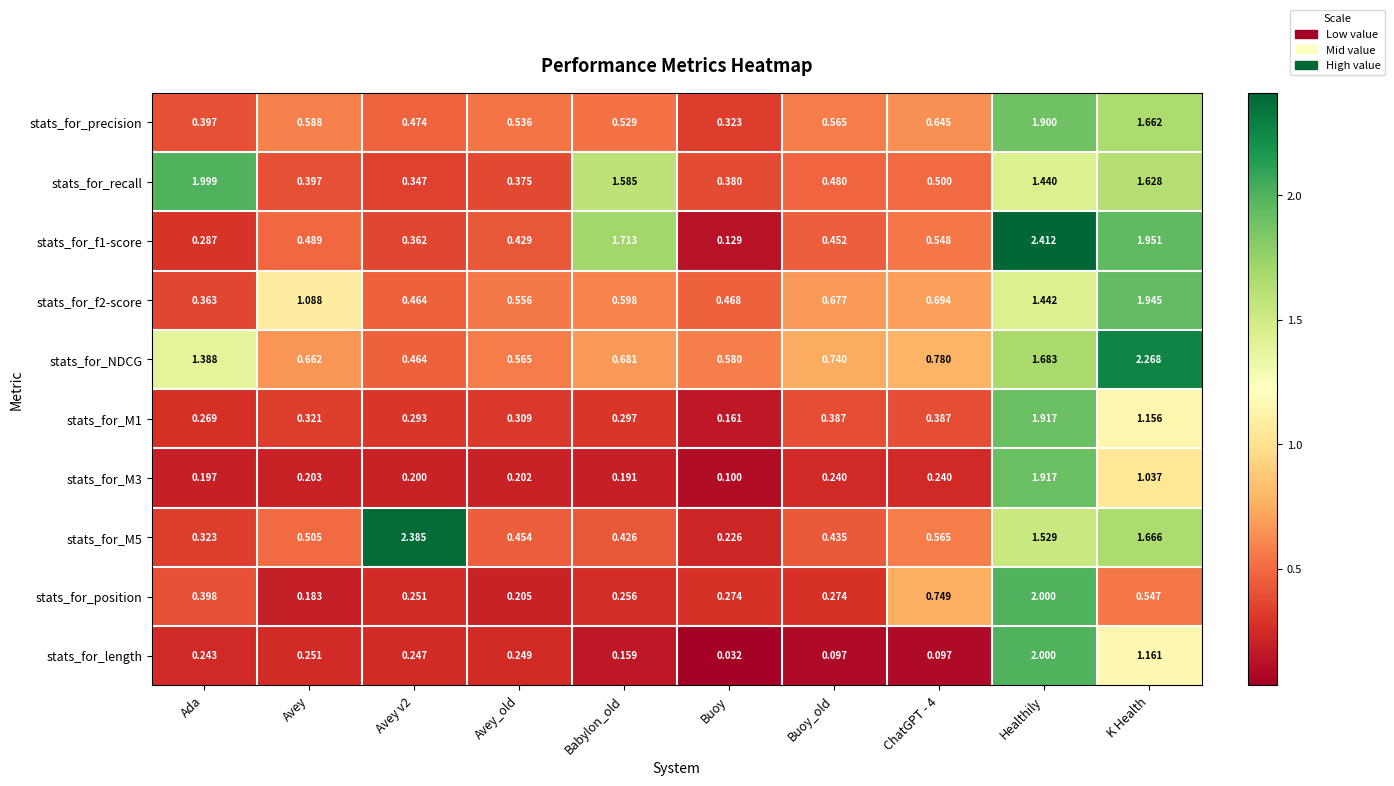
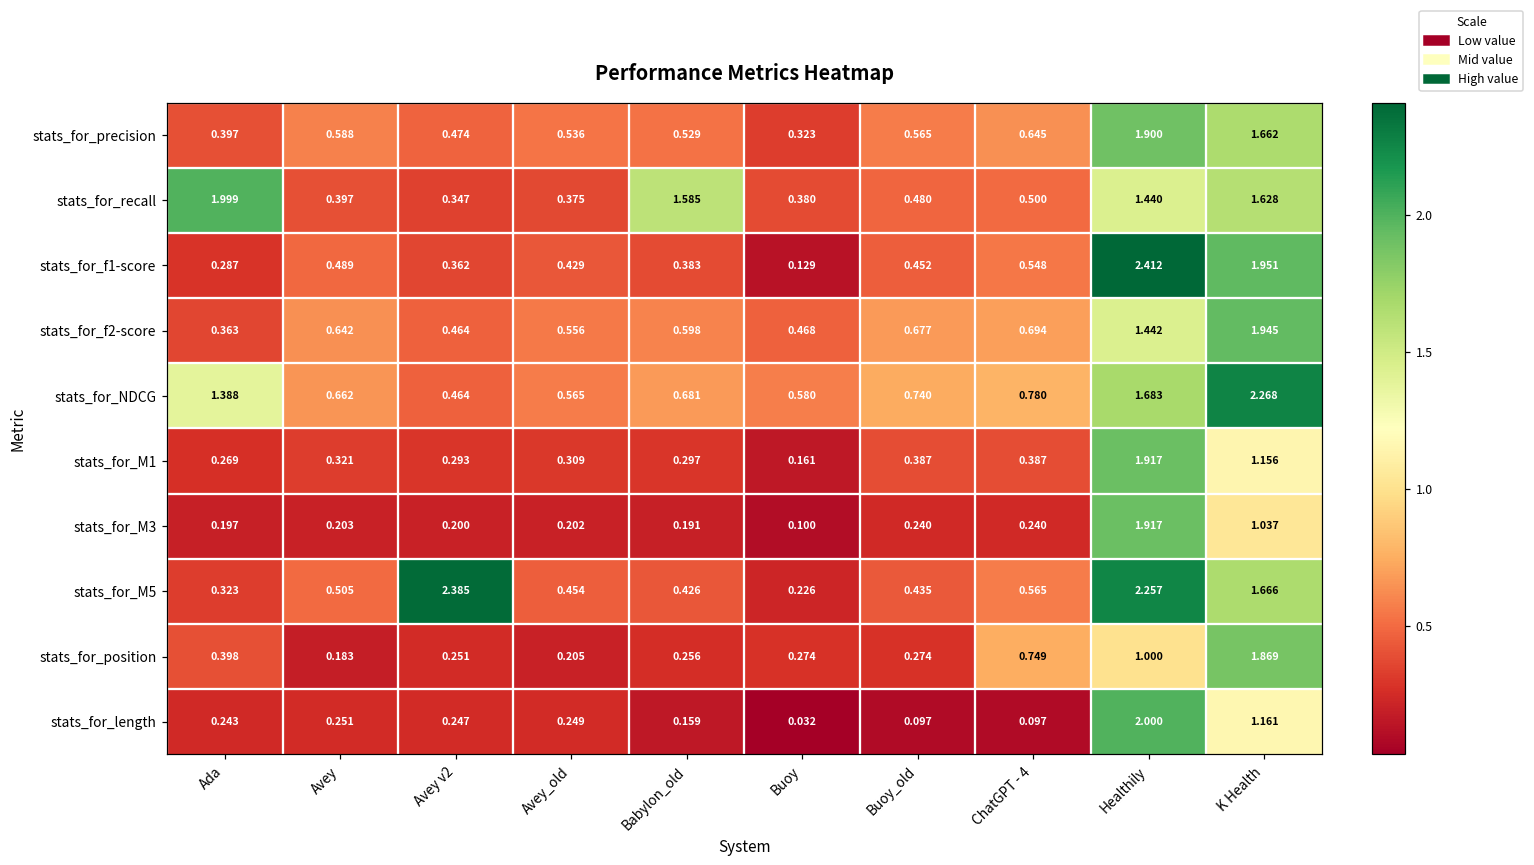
  {
    "stats_for_precision": {
      "Ada": 0.397,
      "Avey": 0.588,
      "Avey v2": 0.474,
      "Avey_old": 0.536,
      "Babylon_old": 0.529,
      "Buoy": 0.323,
      "Buoy_old": 0.565,
      "ChatGPT - 4": 0.645,
      "Healthily": 1.900,
      "K Health": 1.662
    },
    "stats_for_recall": {
      "Ada": 1.999,
      "Avey": 0.397,
      "Avey v2": 0.347,
      "Avey_old": 0.375,
      "Babylon_old": 1.585,
      "Buoy": 0.380,
      "Buoy_old": 0.480,
      "ChatGPT - 4": 0.500,
      "Healthily": 1.440,
      "K Health": 1.628
    },
    "stats_for_f1-score": {
      "Ada": 0.287,
      "Avey": 0.489,
      "Avey v2": 0.362,
      "Avey_old": 0.429,
-     "Babylon_old": 1.713,
+     "Babylon_old": 0.383,
      "Buoy": 0.129,
      "Buoy_old": 0.452,
      "ChatGPT - 4": 0.548,
      "Healthily": 2.412,
      "K Health": 1.951
    },
    "stats_for_f2-score": {
      "Ada": 0.363,
-     "Avey": 1.088,
+     "Avey": 0.642,
      "Avey v2": 0.464,
      "Avey_old": 0.556,
      "Babylon_old": 0.598,
      "Buoy": 0.468,
      "Buoy_old": 0.677,
      "ChatGPT - 4": 0.694,
      "Healthily": 1.442,
      "K Health": 1.945
    },
    "stats_for_NDCG": {
      "Ada": 1.388,
      "Avey": 0.662,
      "Avey v2": 0.464,
      "Avey_old": 0.565,
      "Babylon_old": 0.681,
      "Buoy": 0.580,
      "Buoy_old": 0.740,
      "ChatGPT - 4": 0.780,
      "Healthily": 1.683,
      "K Health": 2.268
    },
    "stats_for_M1": {
      "Ada": 0.269,
      "Avey": 0.321,
      "Avey v2": 0.293,
      "Avey_old": 0.309,
      "Babylon_old": 0.297,
      "Buoy": 0.161,
      "Buoy_old": 0.387,
      "ChatGPT - 4": 0.387,
      "Healthily": 1.917,
      "K Health": 1.156
    },
    "stats_for_M3": {
      "Ada": 0.197,
      "Avey": 0.203,
      "Avey v2": 0.200,
      "Avey_old": 0.202,
      "Babylon_old": 0.191,
      "Buoy": 0.100,
      "Buoy_old": 0.240,
      "ChatGPT - 4": 0.240,
      "Healthily": 1.917,
      "K Health": 1.037
    },
    "stats_for_M5": {
      "Ada": 0.323,
      "Avey": 0.505,
      "Avey v2": 2.385,
      "Avey_old": 0.454,
      "Babylon_old": 0.426,
      "Buoy": 0.226,
      "Buoy_old": 0.435,
      "ChatGPT - 4": 0.565,
-     "Healthily": 1.529,
+     "Healthily": 2.257,
      "K Health": 1.666
    },
    "stats_for_position": {
      "Ada": 0.398,
      "Avey": 0.183,
      "Avey v2": 0.251,
      "Avey_old": 0.205,
      "Babylon_old": 0.256,
      "Buoy": 0.274,
      "Buoy_old": 0.274,
      "ChatGPT - 4": 0.749,
-     "Healthily": 2.000,
-     "K Health": 0.547
+     "Healthily": 1.000,
+     "K Health": 1.869
    },
    "stats_for_length": {
      "Ada": 0.243,
      "Avey": 0.251,
      "Avey v2": 0.247,
      "Avey_old": 0.249,
      "Babylon_old": 0.159,
      "Buoy": 0.032,
      "Buoy_old": 0.097,
      "ChatGPT - 4": 0.097,
      "Healthily": 2.000,
      "K Health": 1.161
    }
  }
